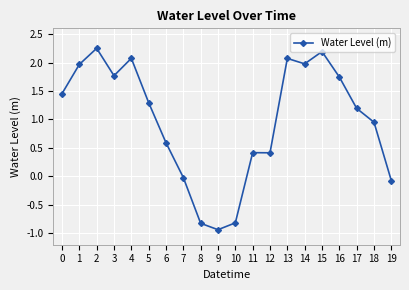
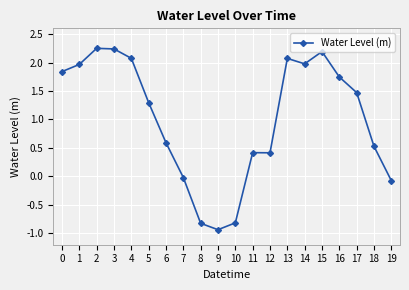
  {
-   "0": 1.5,
+   "0": 1.8,
    "1": 2.0,
    "2": 2.2,
-   "3": 1.8,
+   "3": 2.2,
    "4": 2.1,
    "5": 1.3,
    "6": 0.6,
    "7": 0.0,
    "8": -0.8,
    "9": -0.9,
    "10": -0.8,
    "11": 0.4,
    "12": 0.4,
    "13": 2.1,
    "14": 2.0,
    "16": 1.7,
-   "17": 1.2,
-   "18": 1.0,
+   "17": 1.5,
+   "18": 0.5,
    "19": -0.1
  }
